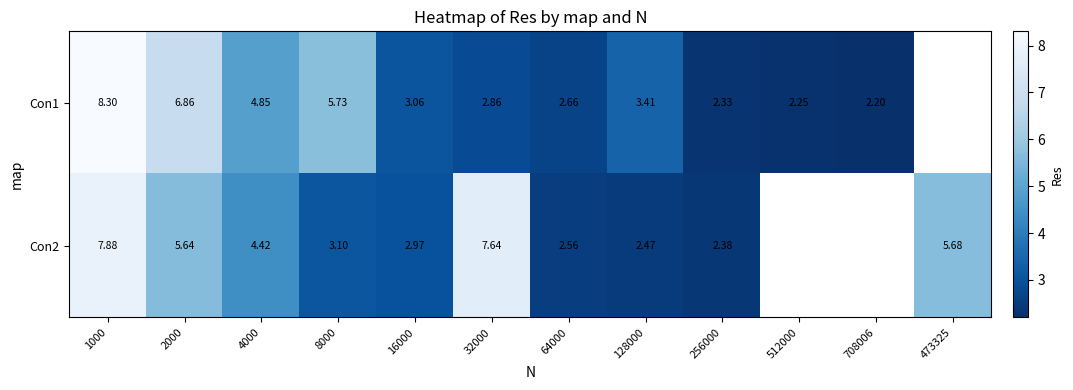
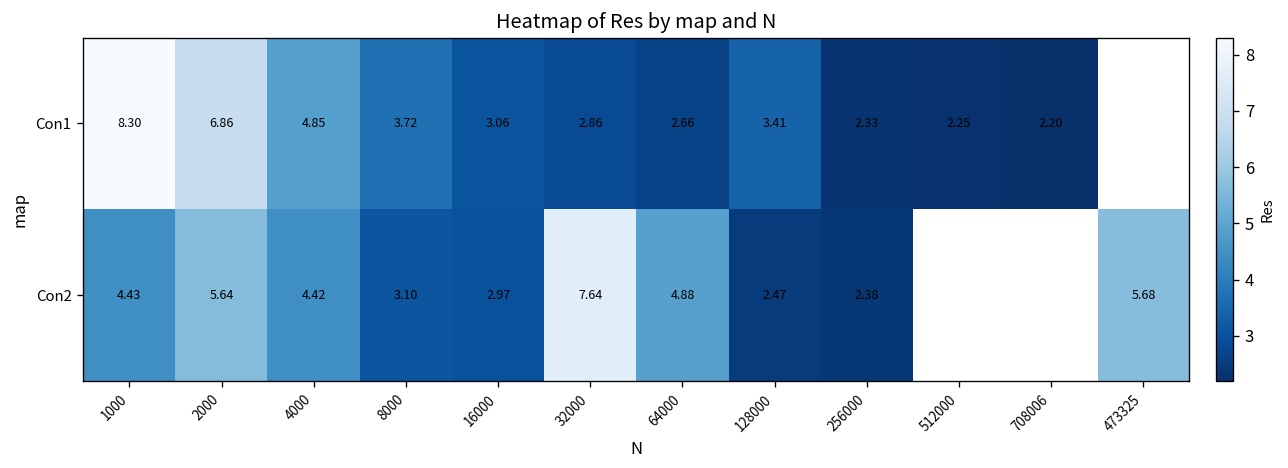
  {
    "Con1": {
      "1000": 8.30,
      "2000": 6.86,
      "4000": 4.85,
-     "8000": 5.73,
+     "8000": 3.72,
      "16000": 3.06,
      "32000": 2.86,
      "64000": 2.66,
      "128000": 3.41,
      "256000": 2.33,
      "512000": 2.25,
      "708006": 2.20
    },
    "Con2": {
-     "1000": 7.88,
+     "1000": 4.43,
      "2000": 5.64,
      "4000": 4.42,
      "8000": 3.10,
      "16000": 2.97,
      "32000": 7.64,
-     "64000": 2.56,
+     "64000": 4.88,
      "128000": 2.47,
      "256000": 2.38,
      "473325": 5.68
    }
  }
